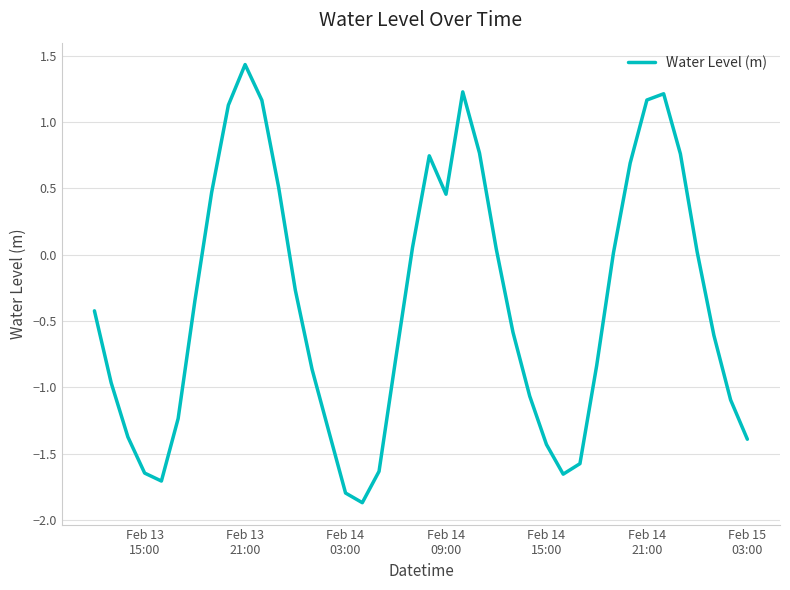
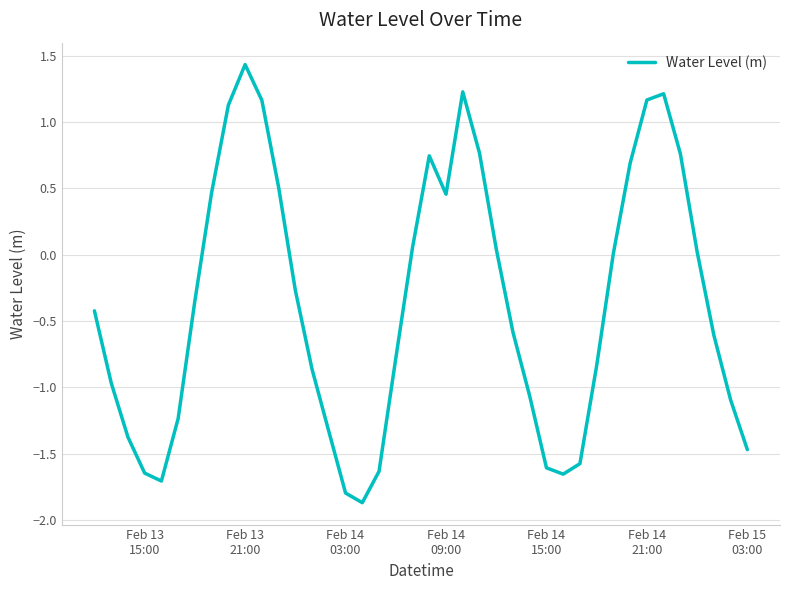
  {
    "Feb 13 15:00": -1.65,
    "Feb 13 21:00": 1.43,
    "Feb 14 03:00": -1.80,
    "Feb 14 09:00": 0.45,
-   "Feb 14 15:00": -1.43,
+   "Feb 14 15:00": -1.61,
    "Feb 14 21:00": 1.16,
-   "Feb 15 03:00": -1.39
+   "Feb 15 03:00": -1.47
  }
